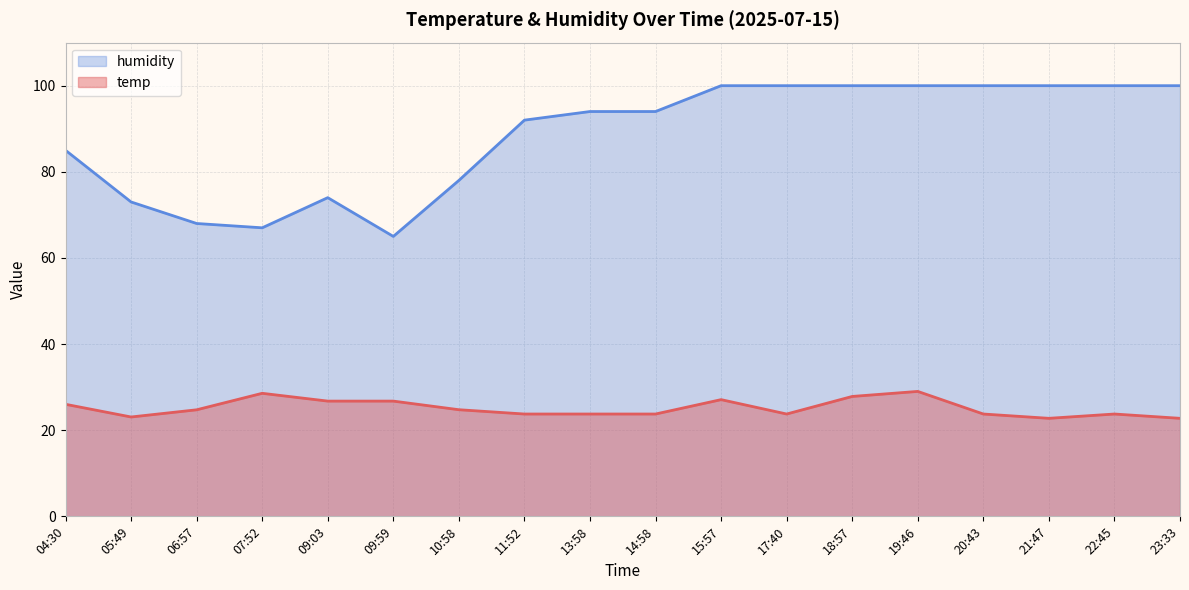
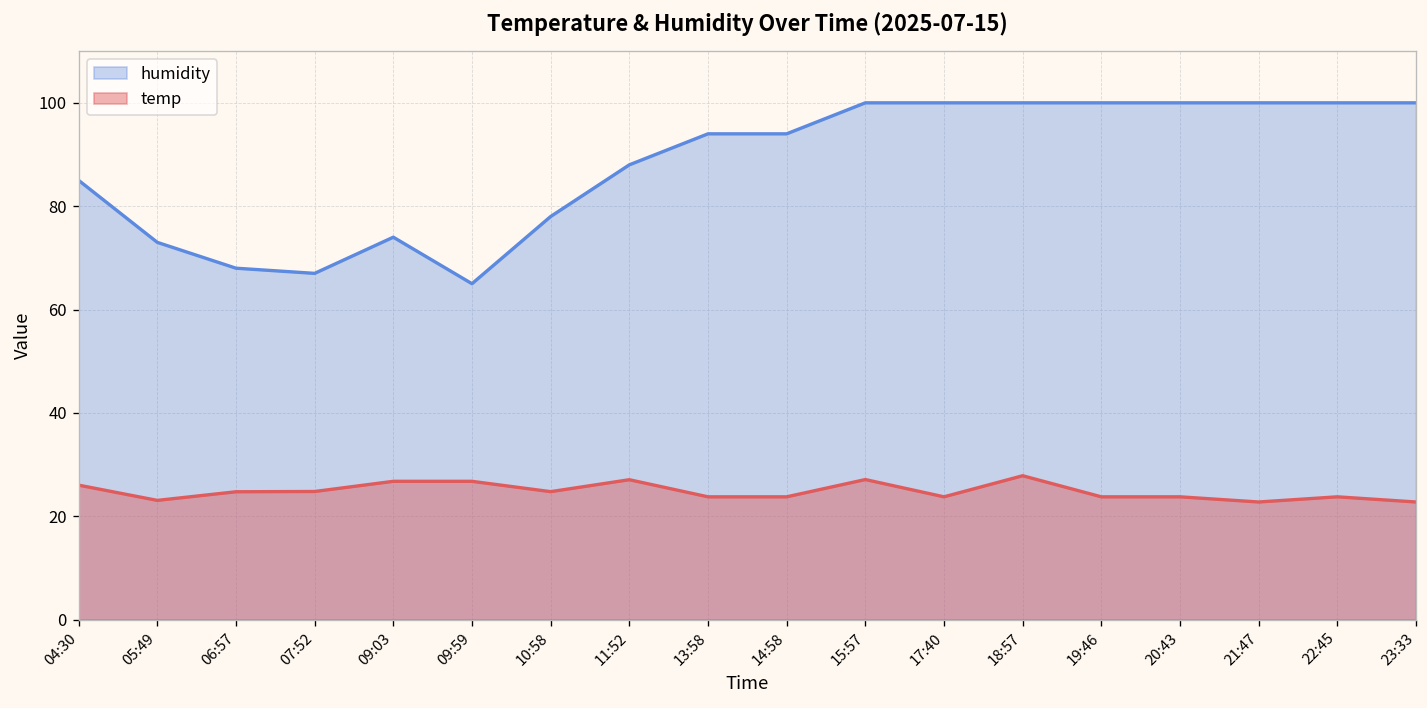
  {
    "humidity": {
      "04:30": 85,
      "05:49": 73,
      "06:57": 68,
      "07:52": 67,
      "09:03": 74,
      "09:59": 65,
      "10:58": 78,
-     "11:52": 92,
+     "11:52": 88,
      "13:58": 94,
      "14:58": 94,
      "15:57": 100,
      "17:40": 100,
      "18:57": 100,
      "19:46": 100,
      "20:43": 100,
      "21:47": 100,
      "22:45": 100,
      "23:33": 100
    },
    "temp": {
      "04:30": 26,
      "05:49": 23,
      "06:57": 25,
-     "07:52": 29,
+     "07:52": 25,
      "09:03": 27,
      "09:59": 27,
      "10:58": 25,
-     "11:52": 24,
+     "11:52": 27,
      "13:58": 24,
      "14:58": 24,
      "15:57": 27,
      "17:40": 24,
      "18:57": 28,
-     "19:46": 29,
+     "19:46": 24,
      "20:43": 24,
      "21:47": 23,
      "22:45": 24,
      "23:33": 23
    }
  }
